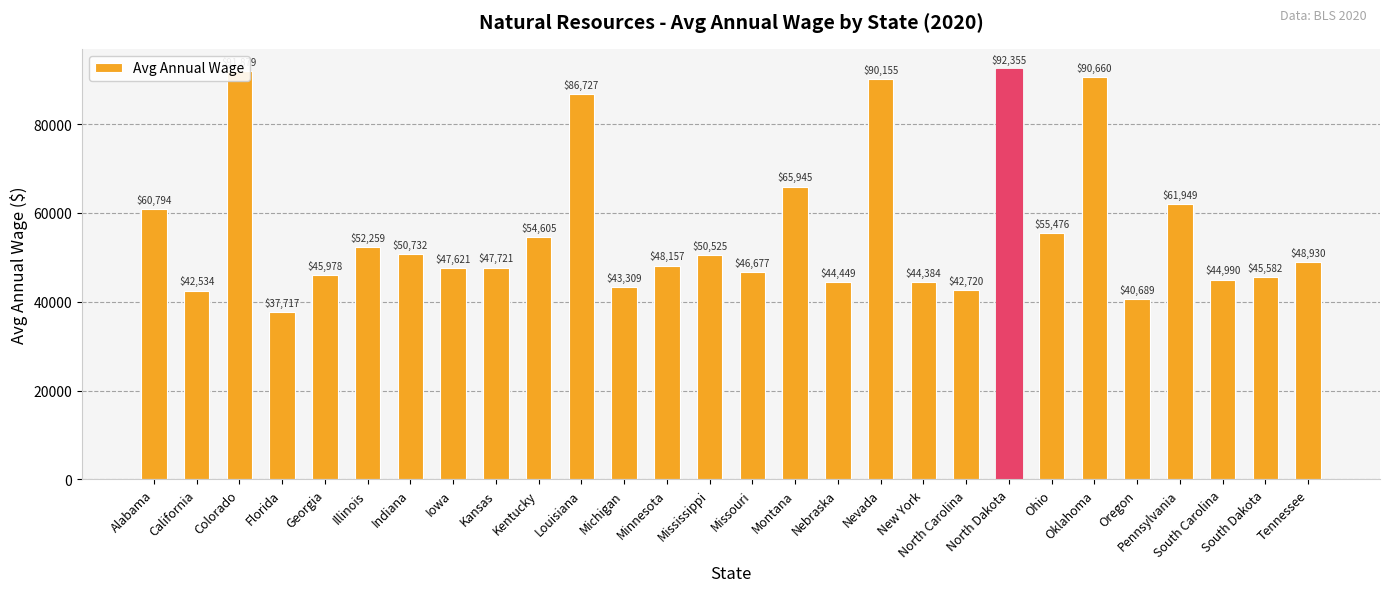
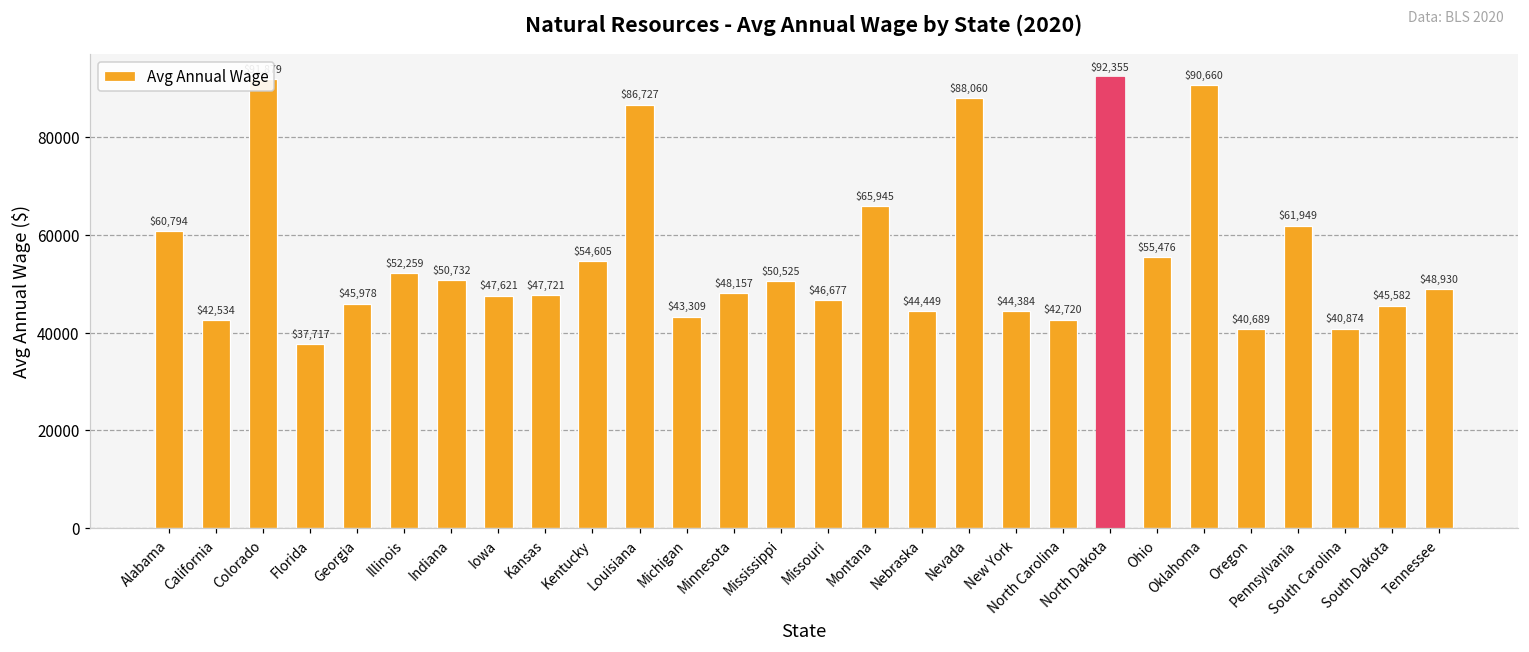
  {
    "Alabama": "$60,794",
    "California": "$42,534",
    "Florida": "$37,717",
    "Georgia": "$45,978",
    "Illinois": "$52,259",
    "Indiana": "$50,732",
    "Iowa": "$47,621",
    "Kansas": "$47,721",
    "Kentucky": "$54,605",
    "Louisiana": "$86,727",
    "Michigan": "$43,309",
    "Minnesota": "$48,157",
    "Mississippi": "$50,525",
    "Missouri": "$46,677",
    "Montana": "$65,945",
    "Nebraska": "$44,449",
-   "Nevada": "$90,155",
+   "Nevada": "$88,060",
    "New York": "$44,384",
    "North Carolina": "$42,720",
    "North Dakota": "$92,355",
    "Ohio": "$55,476",
    "Oklahoma": "$90,660",
    "Oregon": "$40,689",
    "Pennsylvania": "$61,949",
-   "South Carolina": "$44,990",
+   "South Carolina": "$40,874",
    "South Dakota": "$45,582",
    "Tennessee": "$48,930"
  }
